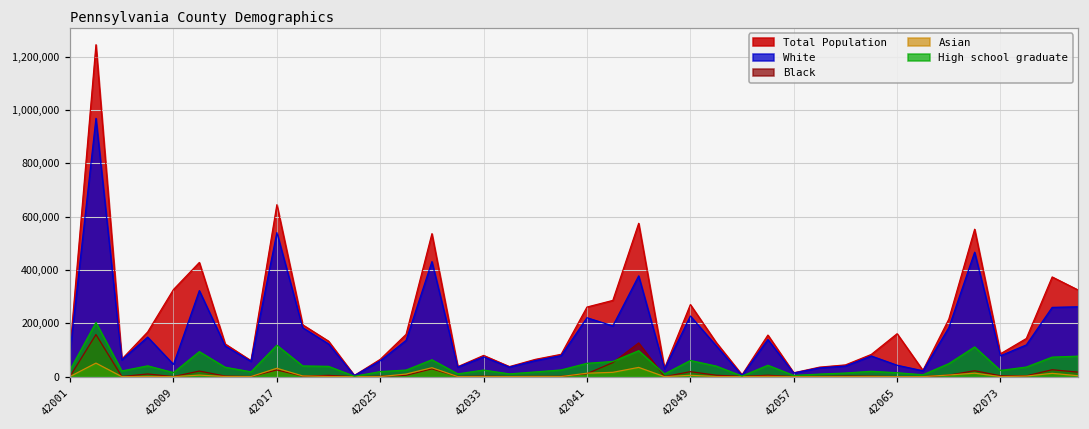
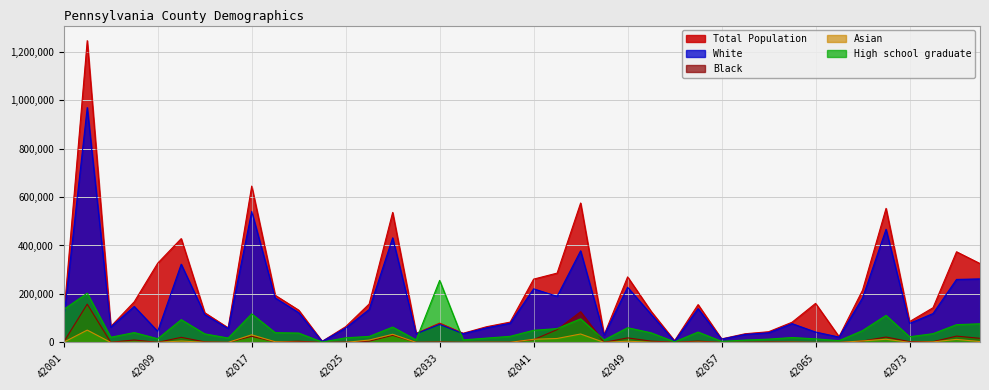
  {
    "Total Population": {
      "42009": "330,000",
      "42017": "650,000",
      "42041": "260,000",
      "42049": "270,000",
      "42065": "160,000"
    },
    "White": {
      "42009": "50,000",
      "42017": "540,000",
      "42041": "220,000",
      "42049": "230,000",
      "42065": "40,000"
    },
    "Black": {
      "42049": "20,000"
    },
    "Asian": {
      "42049": "10,000"
    },
    "High school graduate": {
-     "42001": "30,000",
+     "42001": "140,000",
      "42009": "20,000",
      "42017": "120,000",
      "42025": "20,000",
-     "42033": "20,000",
+     "42033": "260,000",
      "42041": "50,000",
      "42049": "60,000",
      "42065": "10,000",
      "42073": "20,000"
    }
  }
